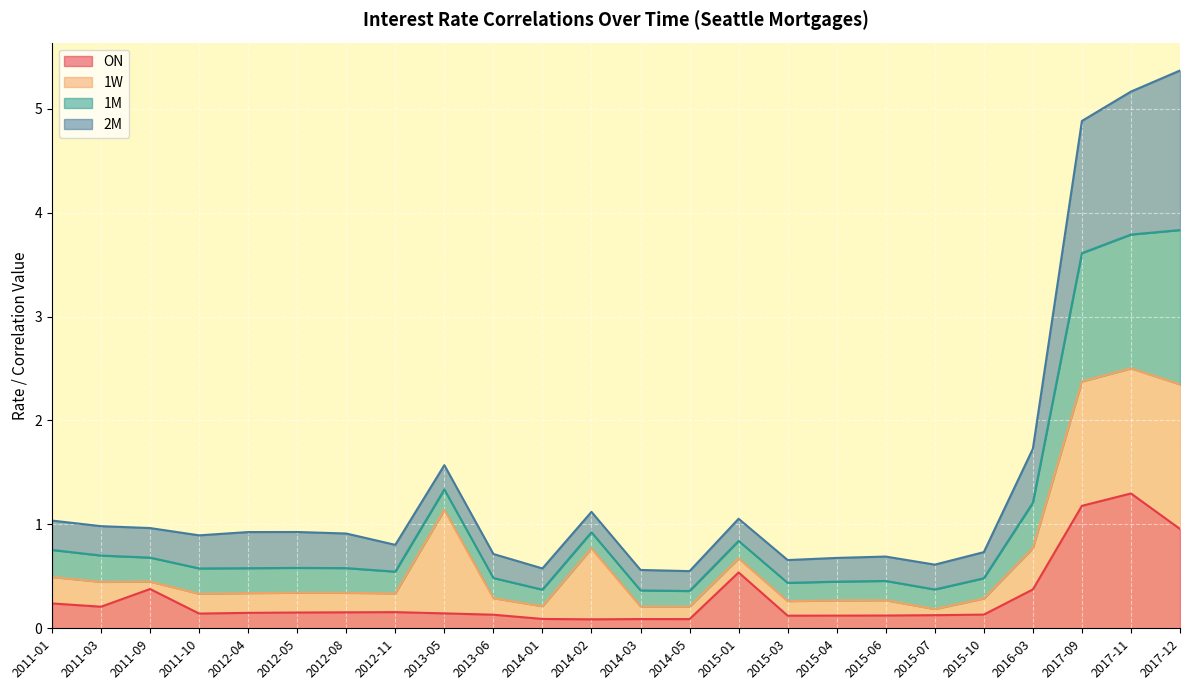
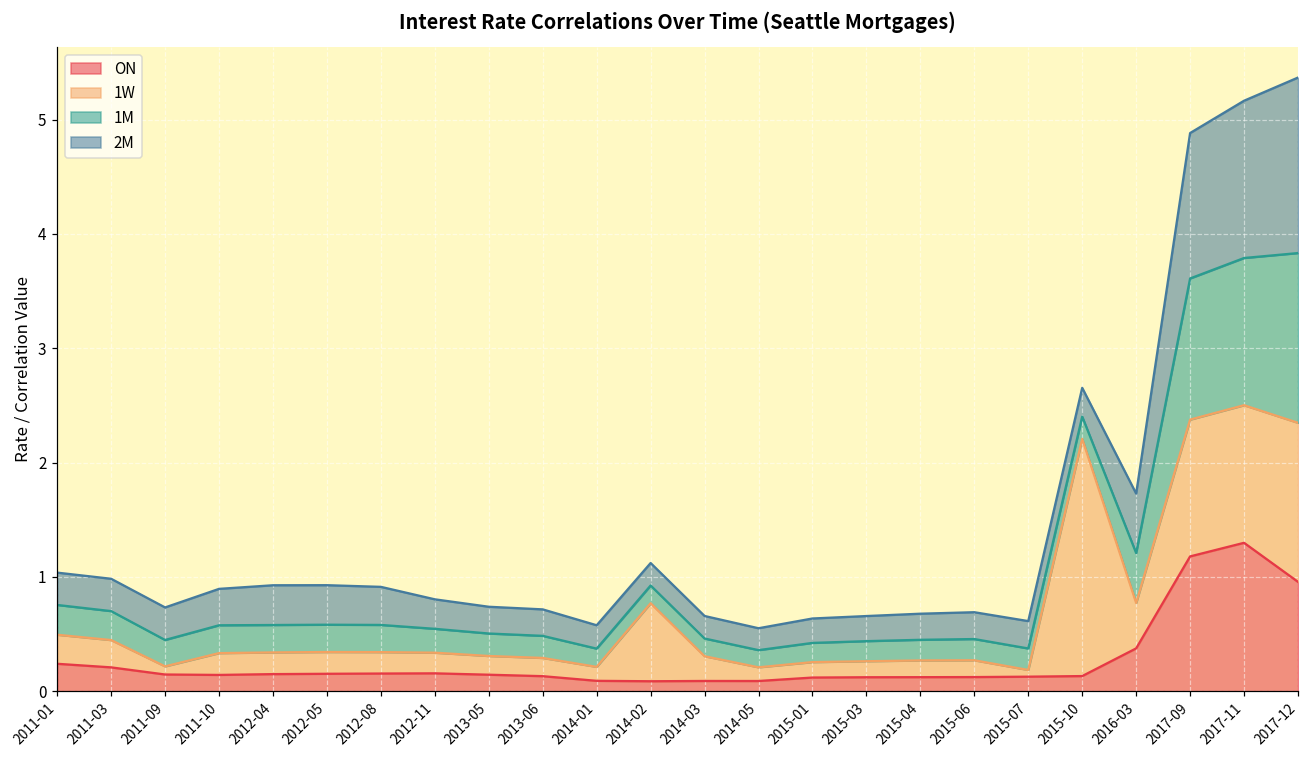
  {
    "ON": {
      "2011-01": 0.24,
      "2011-03": 0.21,
-     "2011-09": 0.38,
+     "2011-09": 0.15,
      "2011-10": 0.14,
      "2012-04": 0.15,
      "2012-05": 0.15,
      "2012-08": 0.15,
      "2012-11": 0.16,
      "2013-05": 0.14,
      "2013-06": 0.13,
      "2014-01": 0.09,
      "2014-02": 0.09,
      "2014-03": 0.09,
      "2014-05": 0.09,
-     "2015-01": 0.54,
+     "2015-01": 0.12,
      "2015-03": 0.12,
      "2015-04": 0.12,
      "2015-06": 0.12,
      "2015-07": 0.13,
      "2015-10": 0.13,
      "2016-03": 0.37,
      "2017-09": 1.18,
      "2017-11": 1.30,
      "2017-12": 0.96
    },
    "1W": {
      "2011-01": 0.25,
      "2011-03": 0.24,
      "2011-09": 0.07,
      "2011-10": 0.19,
      "2012-04": 0.19,
      "2012-05": 0.19,
      "2012-08": 0.19,
      "2012-11": 0.18,
-     "2013-05": 1.00,
+     "2013-05": 0.16,
      "2013-06": 0.16,
      "2014-01": 0.12,
      "2014-02": 0.68,
-     "2014-03": 0.12,
+     "2014-03": 0.22,
      "2014-05": 0.12,
      "2015-01": 0.14,
      "2015-03": 0.14,
      "2015-04": 0.15,
      "2015-06": 0.15,
      "2015-07": 0.06,
-     "2015-10": 0.16,
+     "2015-10": 2.08,
      "2016-03": 0.40,
      "2017-09": 1.20,
      "2017-11": 1.20,
      "2017-12": 1.39
    }
  }
